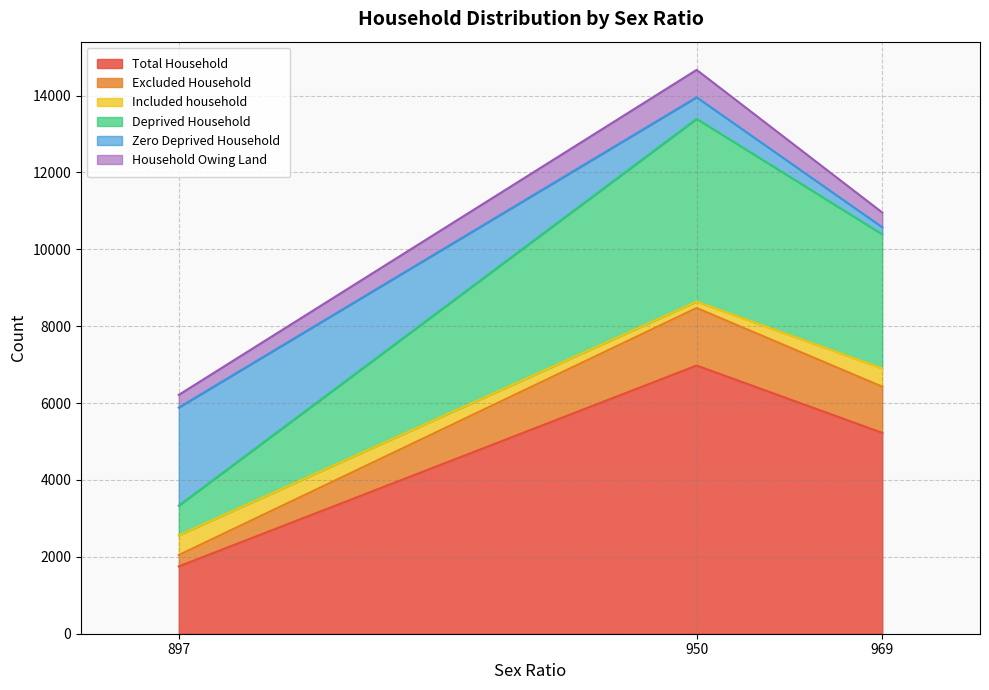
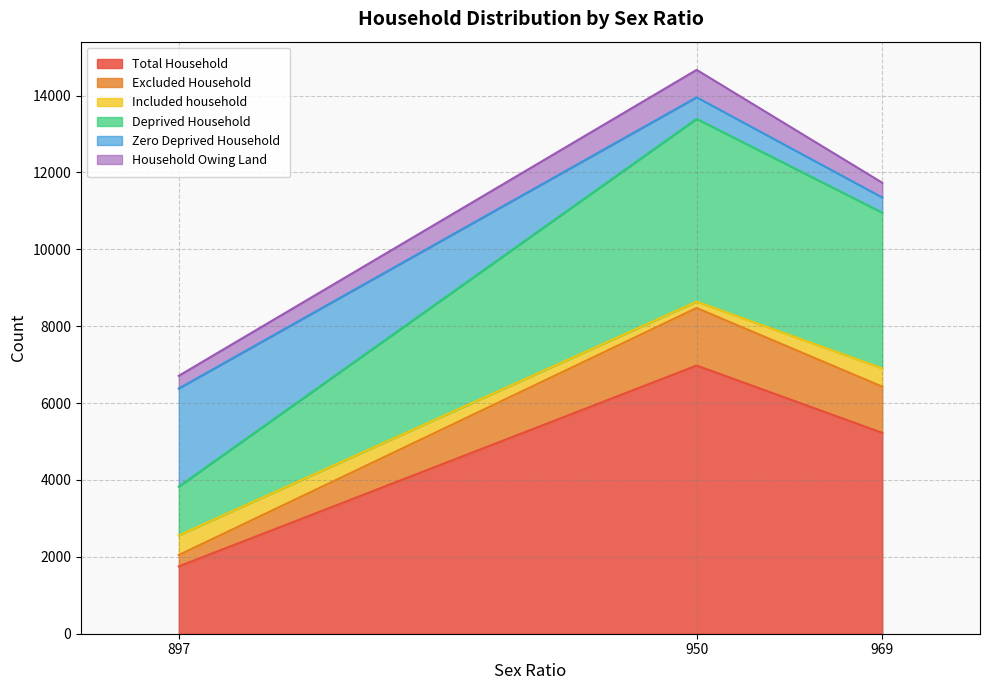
  {
    "Included household": {
      "897": 500,
      "950": 200,
      "969": 500
    },
    "Deprived Household": {
-     "897": 800,
+     "897": 1300,
      "950": 4800,
-     "969": 3500
+     "969": 4100
    },
    "Zero Deprived Household": {
      "897": 2600,
      "950": 600,
-     "969": 200
+     "969": 400
    },
    "Household Owing Land": {
      "897": 300,
      "950": 700,
      "969": 400
    }
  }
